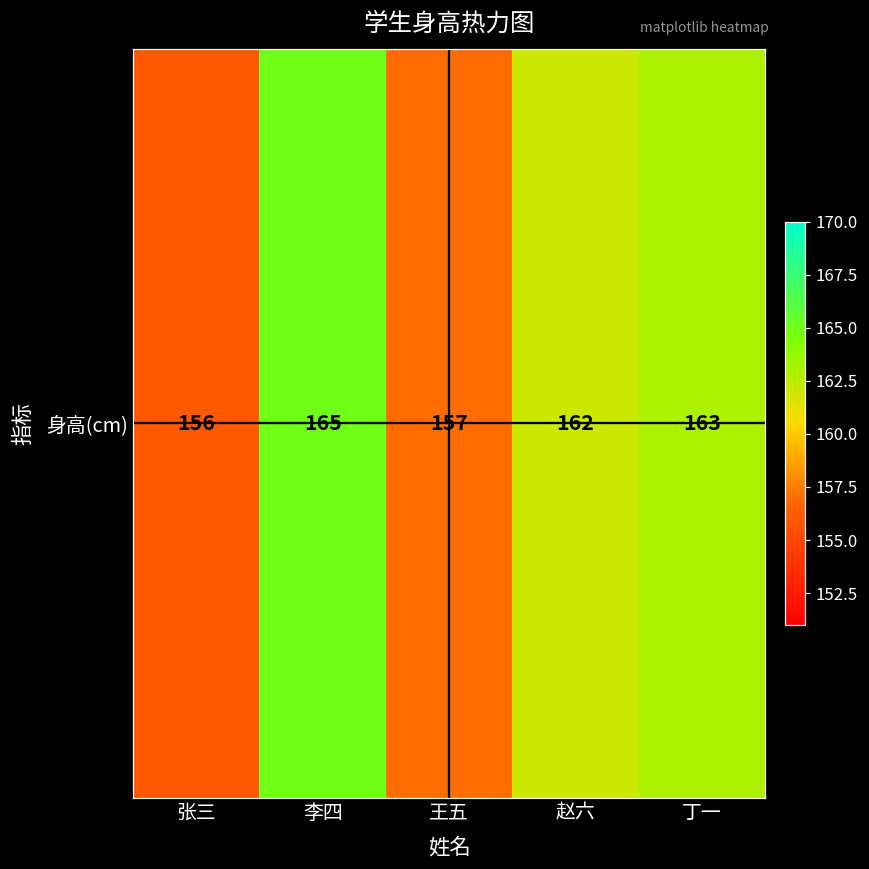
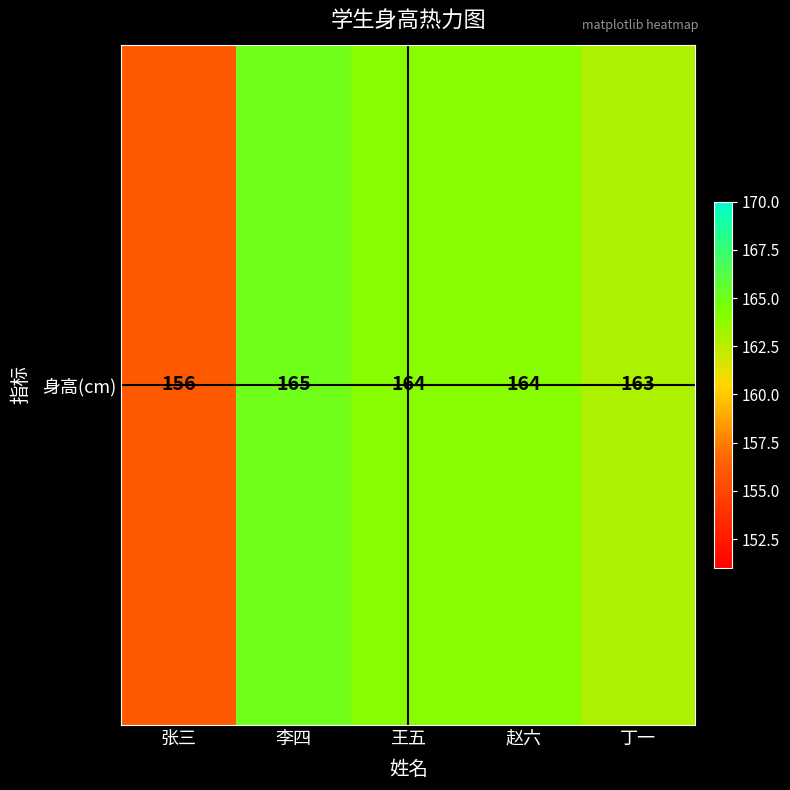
  {
    "身高(cm)": {
      "张三": 156,
      "李四": 165,
-     "王五": 157,
-     "赵六": 162,
+     "王五": 164,
+     "赵六": 164,
      "丁一": 163
    }
  }
